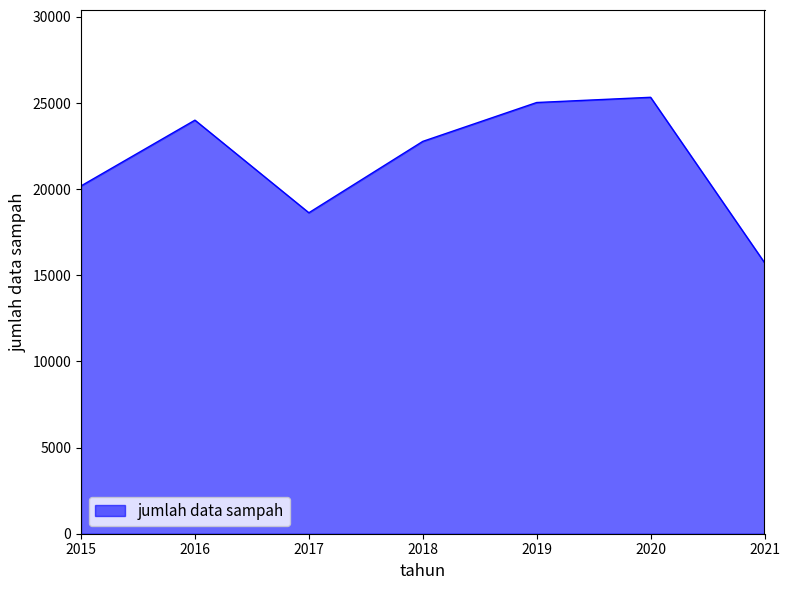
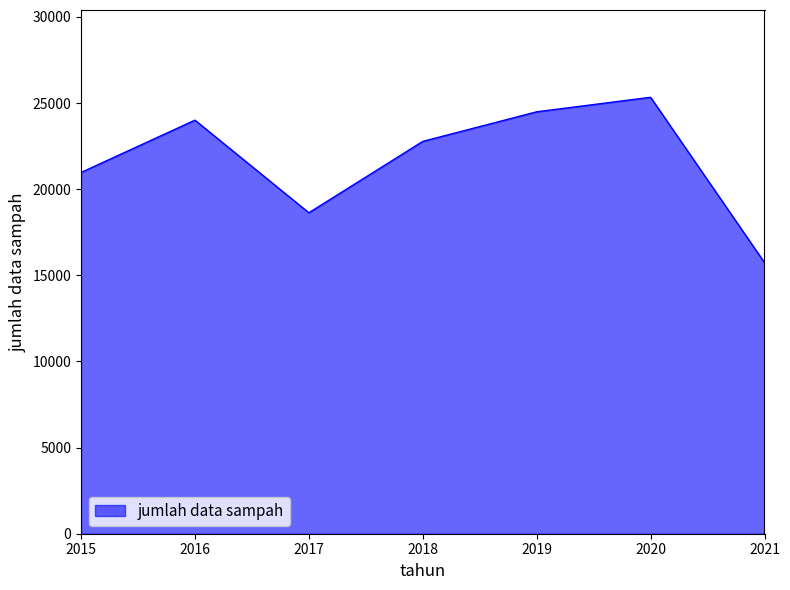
  {
-   "2015": 20200,
+   "2015": 21000,
    "2016": 24000,
    "2017": 18600,
    "2018": 22800,
-   "2019": 25000,
+   "2019": 24500,
    "2020": 25300,
    "2021": 15700
  }
